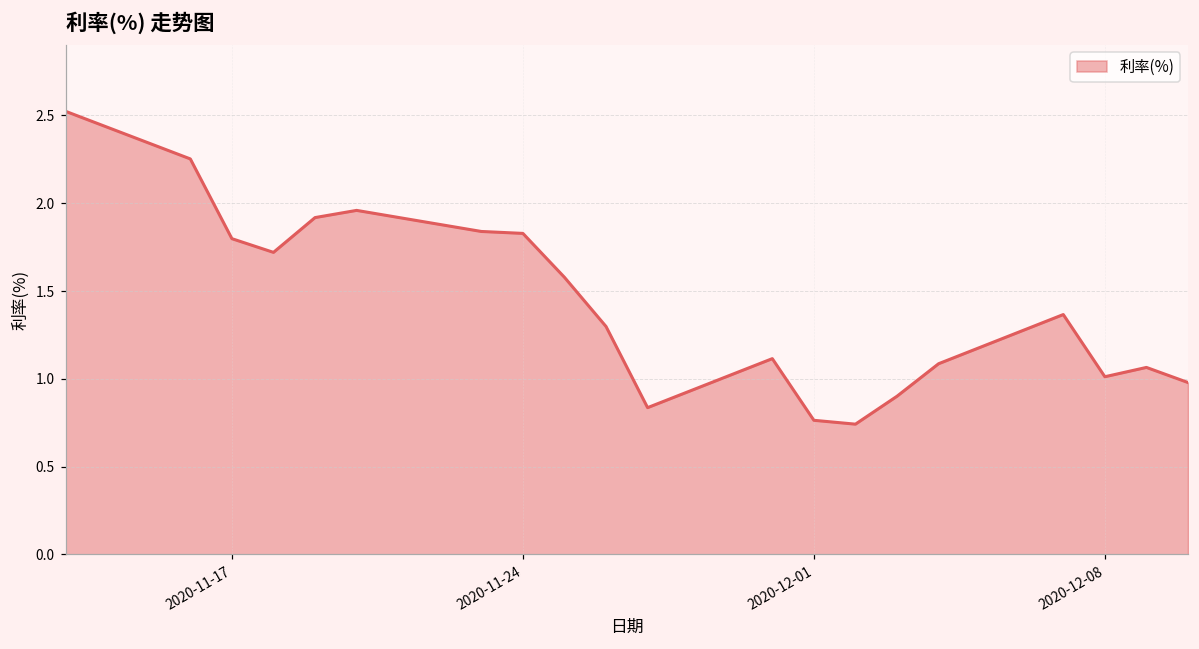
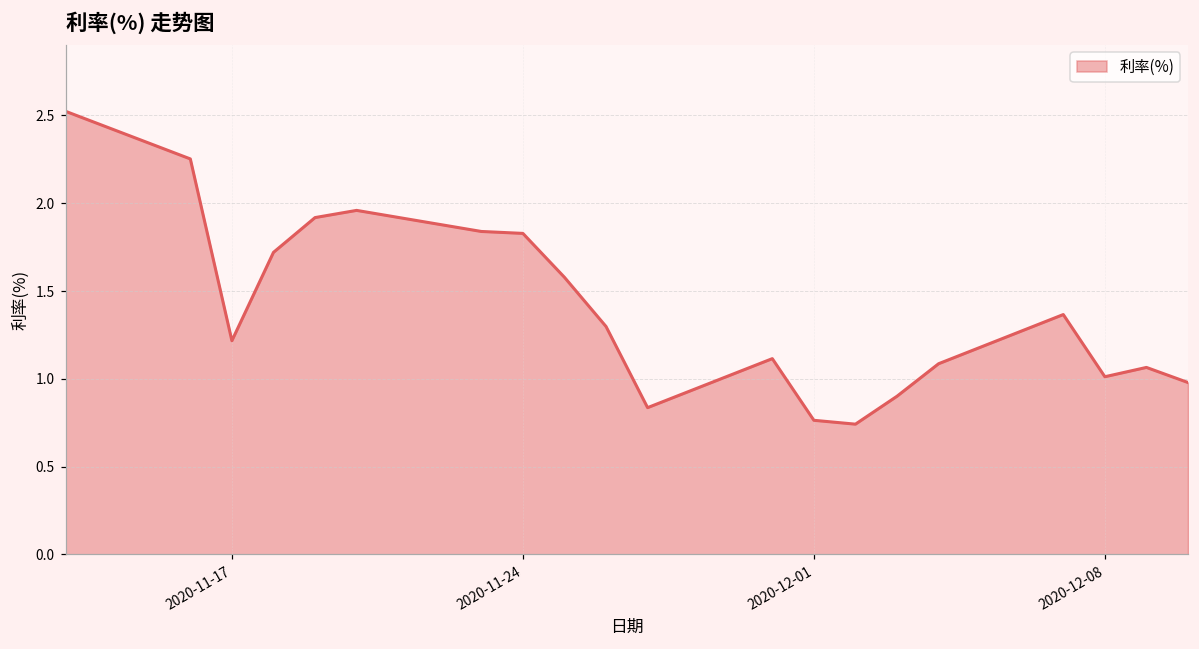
  {
-   "2020-11-17": 1.80,
+   "2020-11-17": 1.22,
    "2020-11-24": 1.83,
    "2020-12-01": 0.76,
    "2020-12-08": 1.01
  }
